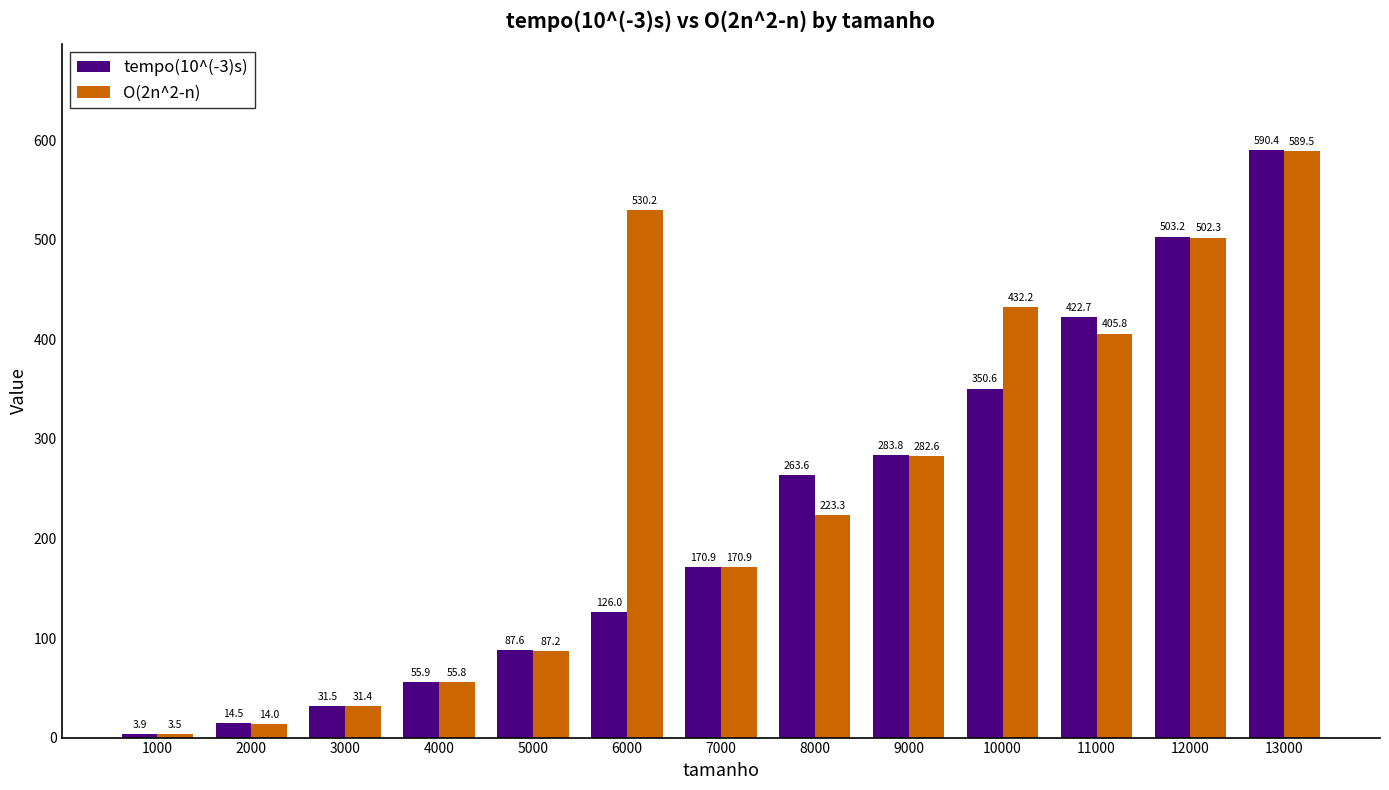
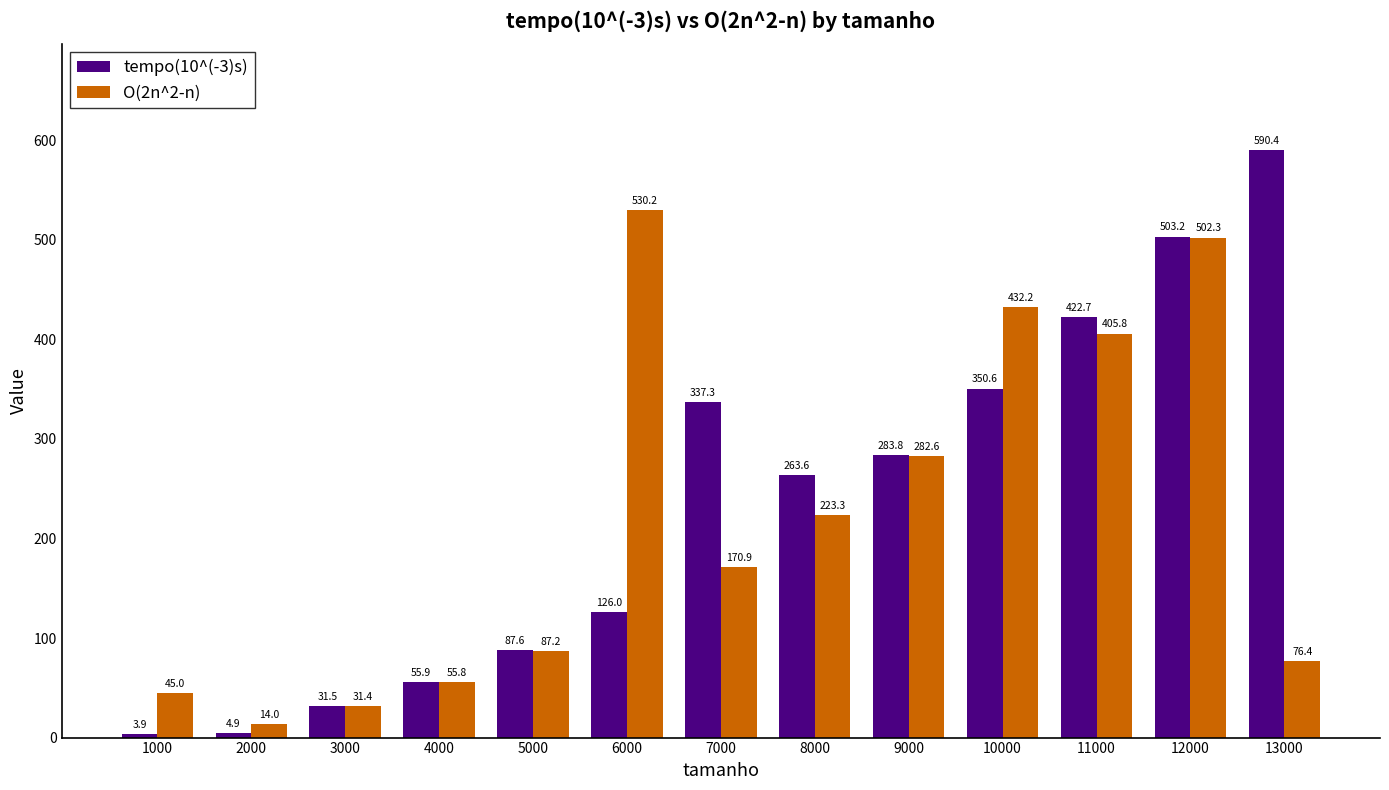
  {
    "tempo(10^(-3)s)": {
      "1000": 3.9,
-     "2000": 14.5,
+     "2000": 4.9,
      "3000": 31.5,
      "4000": 55.9,
      "5000": 87.6,
      "6000": 126.0,
-     "7000": 170.9,
+     "7000": 337.3,
      "8000": 263.6,
      "9000": 283.8,
      "10000": 350.6,
      "11000": 422.7,
      "12000": 503.2,
      "13000": 590.4
    },
    "O(2n^2-n)": {
-     "1000": 3.5,
+     "1000": 45.0,
      "2000": 14.0,
      "3000": 31.4,
      "4000": 55.8,
      "5000": 87.2,
      "6000": 530.2,
      "7000": 170.9,
      "8000": 223.3,
      "9000": 282.6,
      "10000": 432.2,
      "11000": 405.8,
      "12000": 502.3,
-     "13000": 589.5
+     "13000": 76.4
    }
  }
